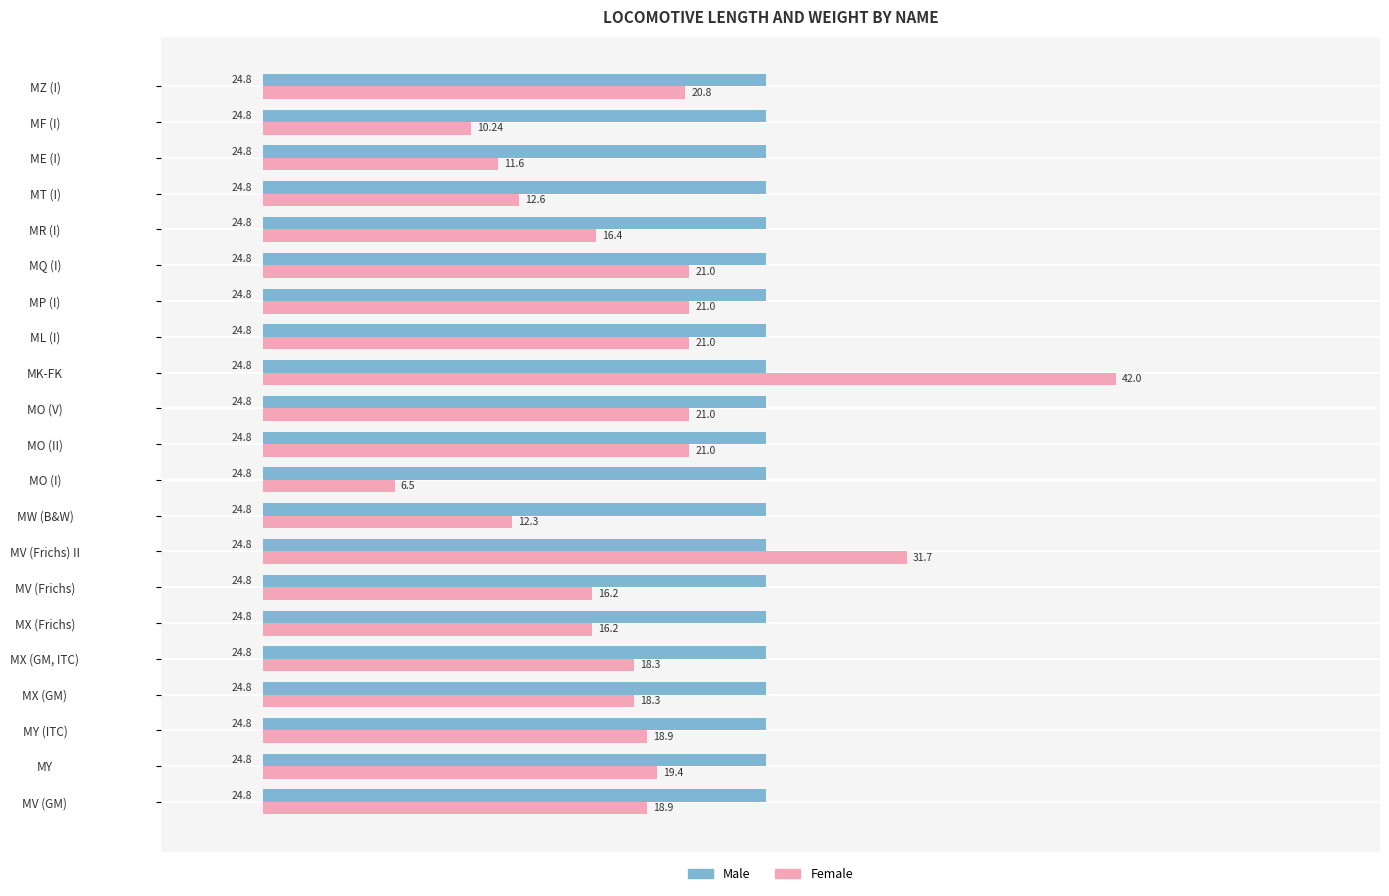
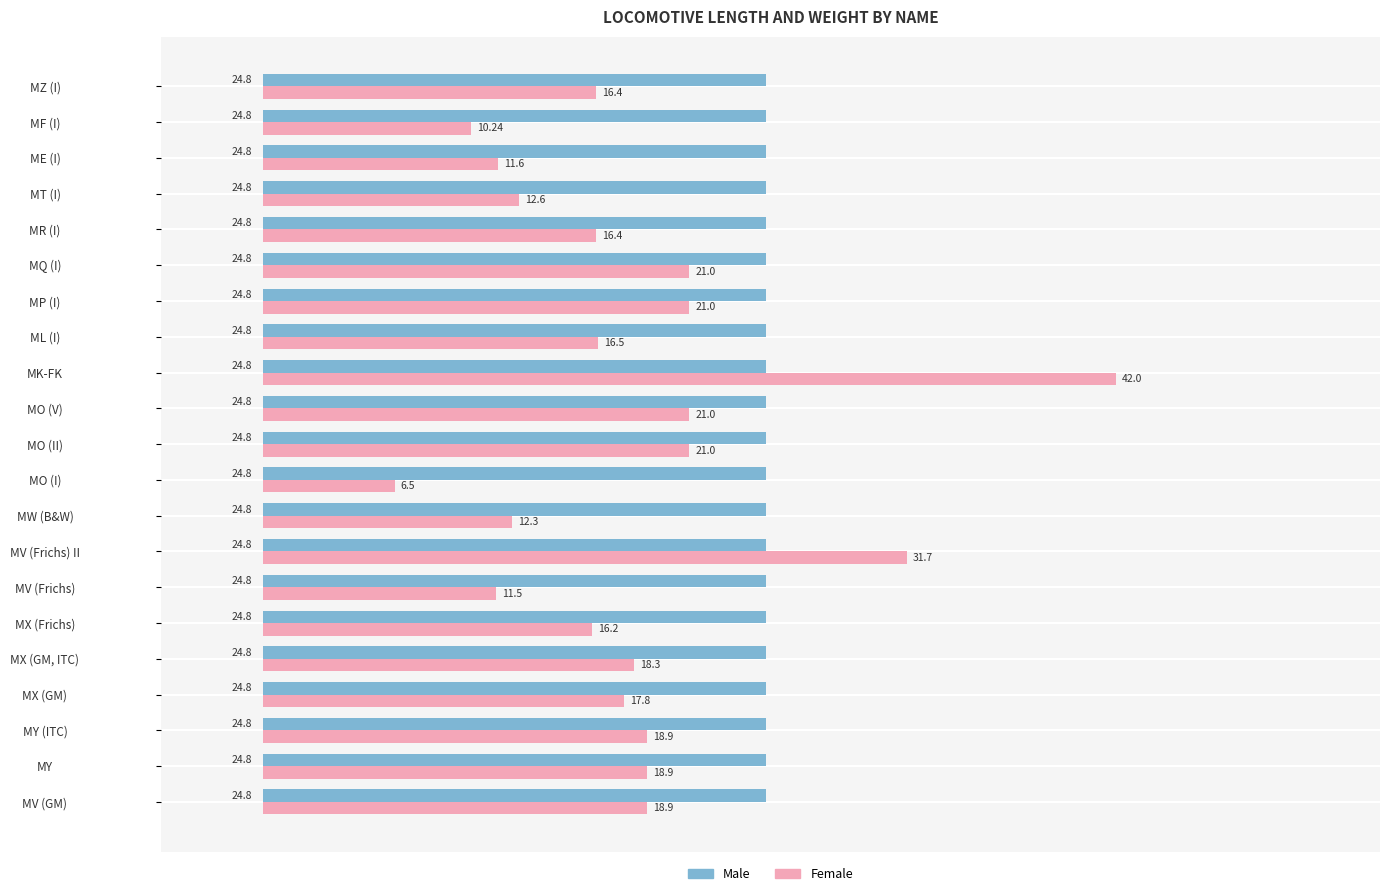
  {
    "Female": {
-     "MZ (I)": 20.8,
+     "MZ (I)": 16.4,
      "MF (I)": 10.24,
      "ME (I)": 11.6,
      "MT (I)": 12.6,
      "MR (I)": 16.4,
      "MQ (I)": 21.0,
      "MP (I)": 21.0,
-     "ML (I)": 21.0,
+     "ML (I)": 16.5,
      "MK-FK": 42.0,
      "MO (V)": 21.0,
      "MO (II)": 21.0,
      "MO (I)": 6.5,
      "MW (B&W)": 12.3,
      "MV (Frichs) II": 31.7,
-     "MV (Frichs)": 16.2,
+     "MV (Frichs)": 11.5,
      "MX (Frichs)": 16.2,
      "MX (GM, ITC)": 18.3,
-     "MX (GM)": 18.3,
+     "MX (GM)": 17.8,
      "MY (ITC)": 18.9,
-     "MY": 19.4,
+     "MY": 18.9,
      "MV (GM)": 18.9
    }
  }
